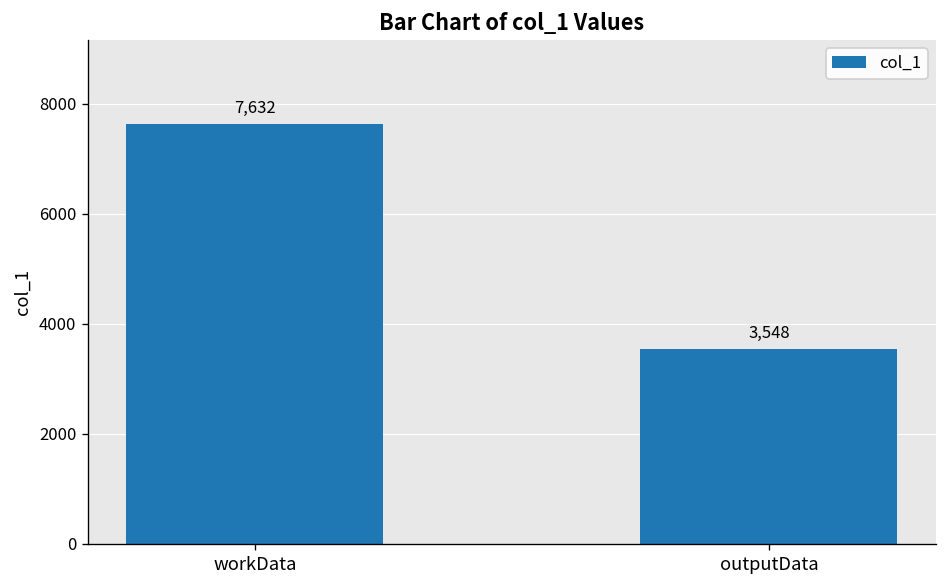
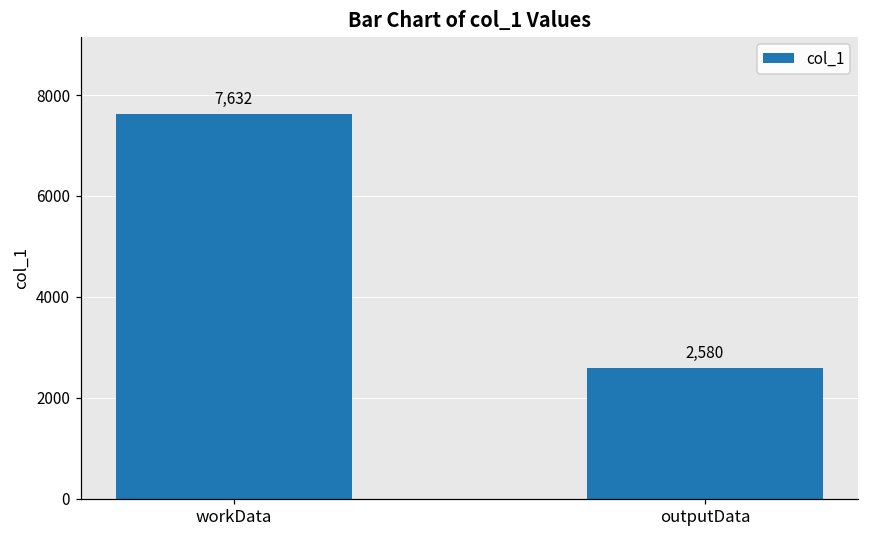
  {
    "workData": "7,632",
-   "outputData": "3,548"
+   "outputData": "2,580"
  }
